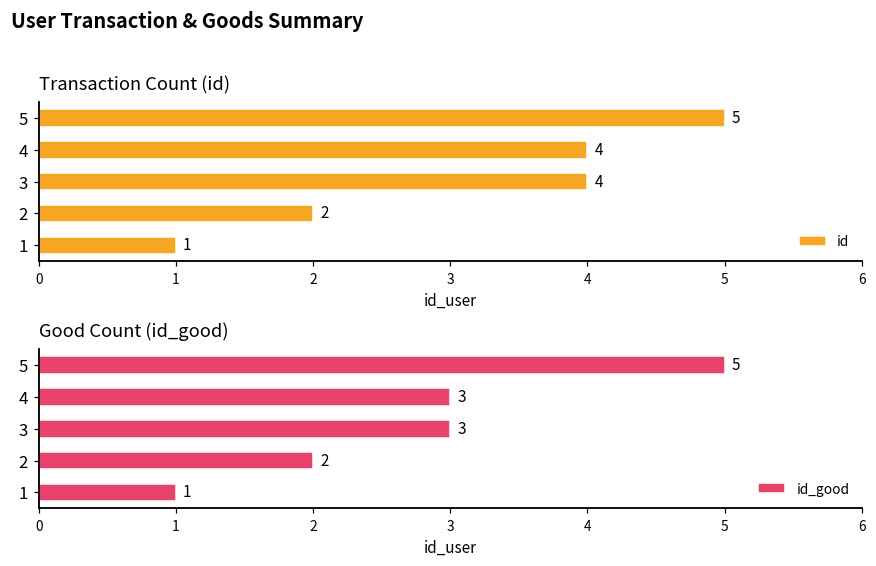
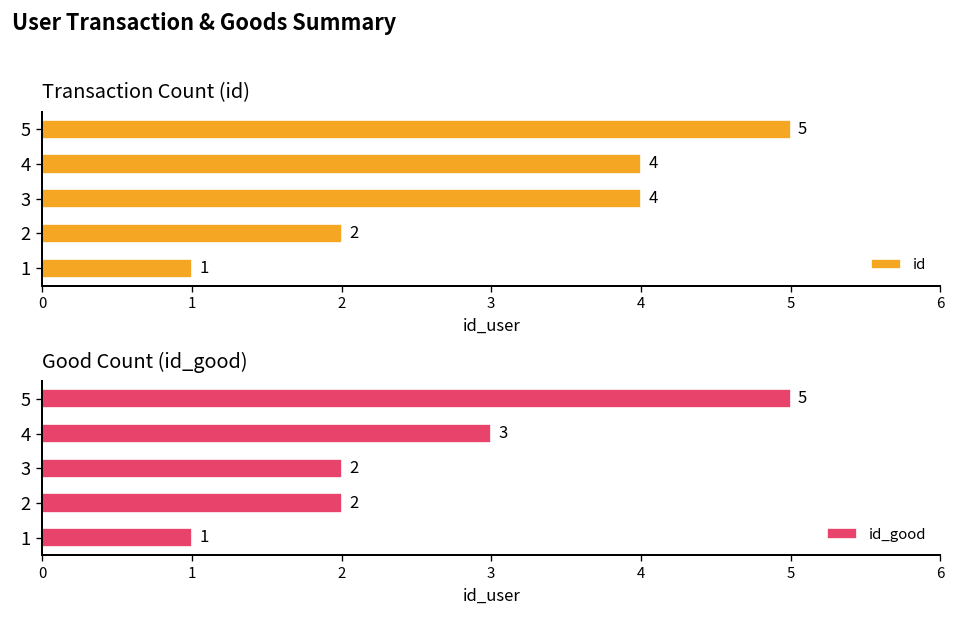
  {
    "Transaction Count (id)": {
      "5": 5,
      "4": 4,
      "3": 4,
      "2": 2,
      "1": 1
    },
    "Good Count (id_good)": {
      "5": 5,
      "4": 3,
-     "3": 3,
+     "3": 2,
      "2": 2,
      "1": 1
    }
  }
